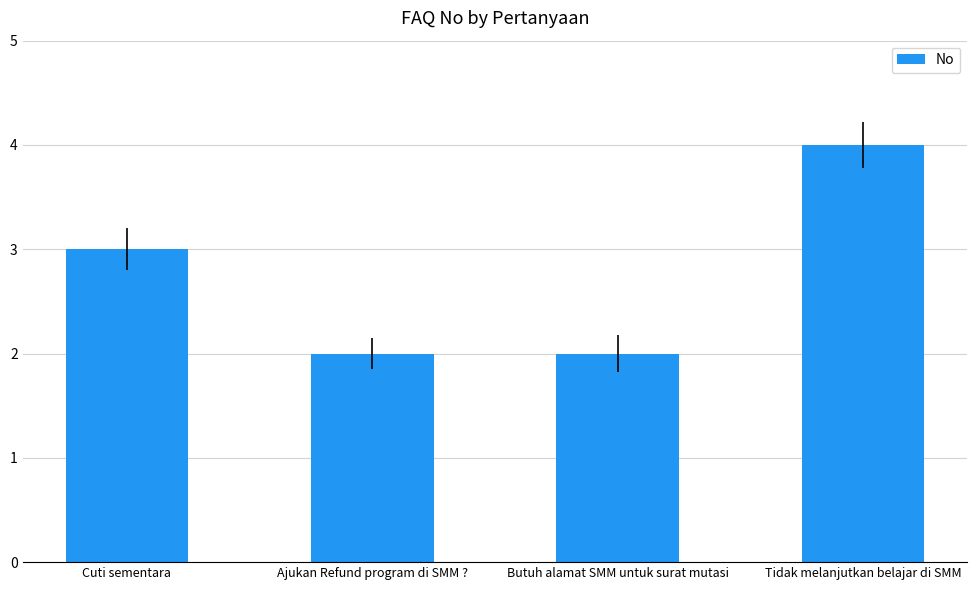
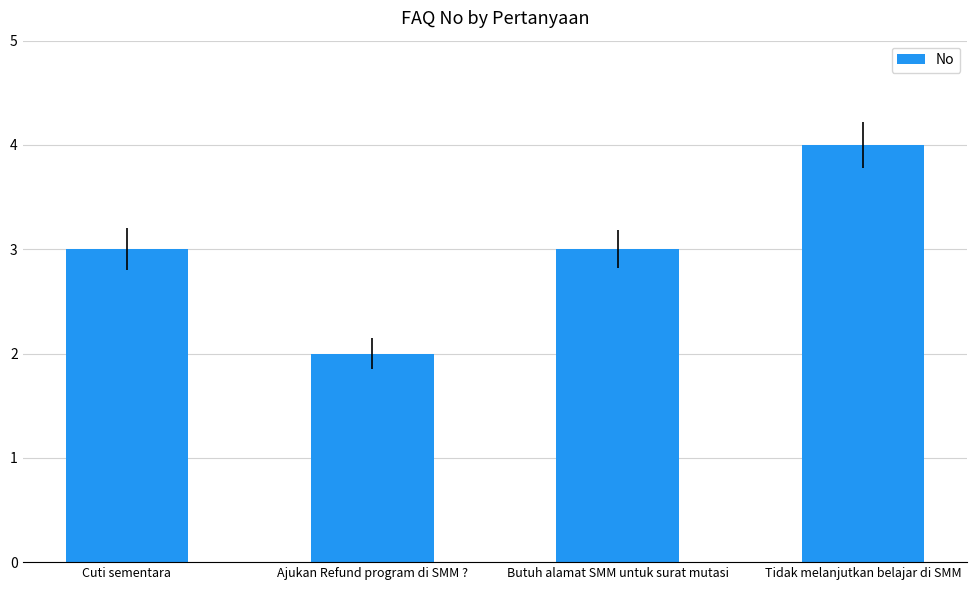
  {
    "Cuti sementara": 3,
    "Ajukan Refund program di SMM ?": 2,
-   "Butuh alamat SMM untuk surat mutasi": 2,
+   "Butuh alamat SMM untuk surat mutasi": 3,
    "Tidak melanjutkan belajar di SMM": 4
  }
